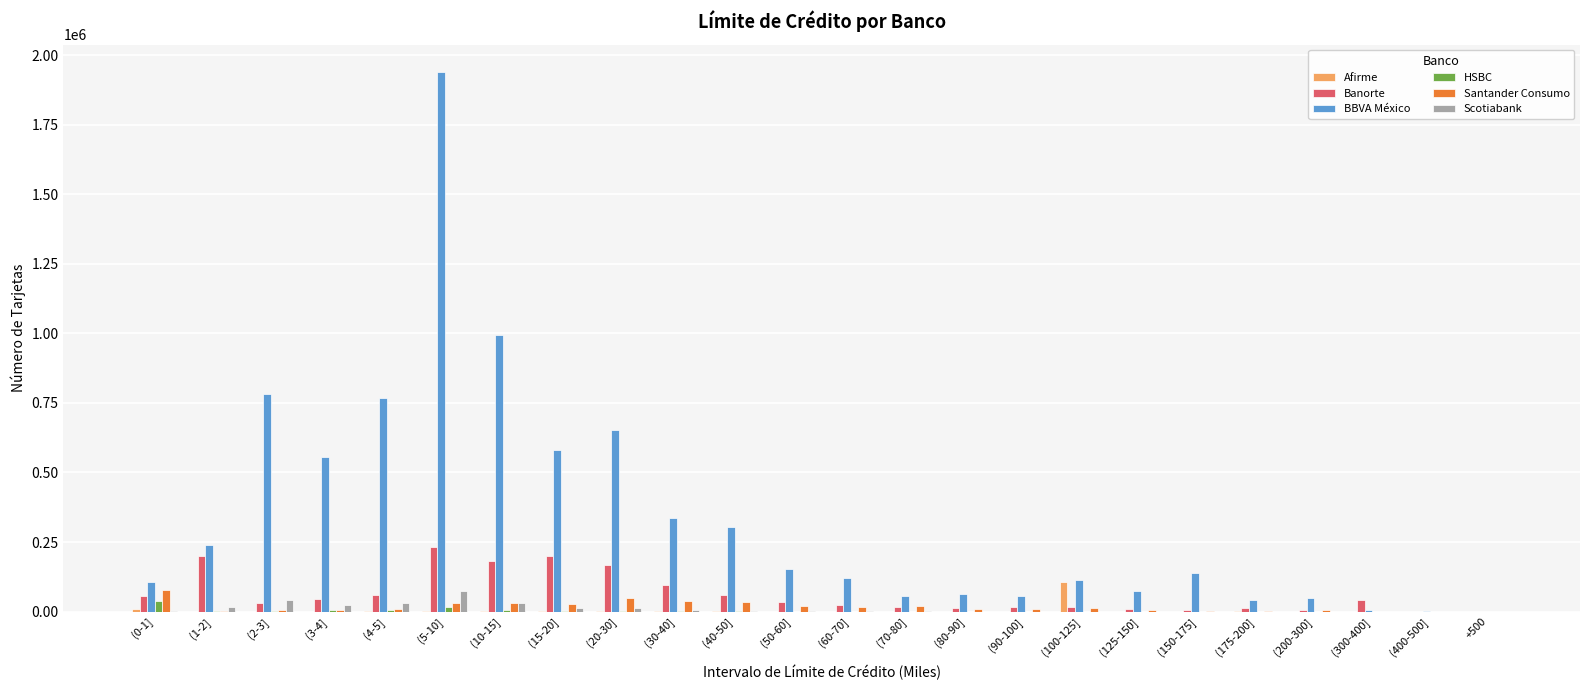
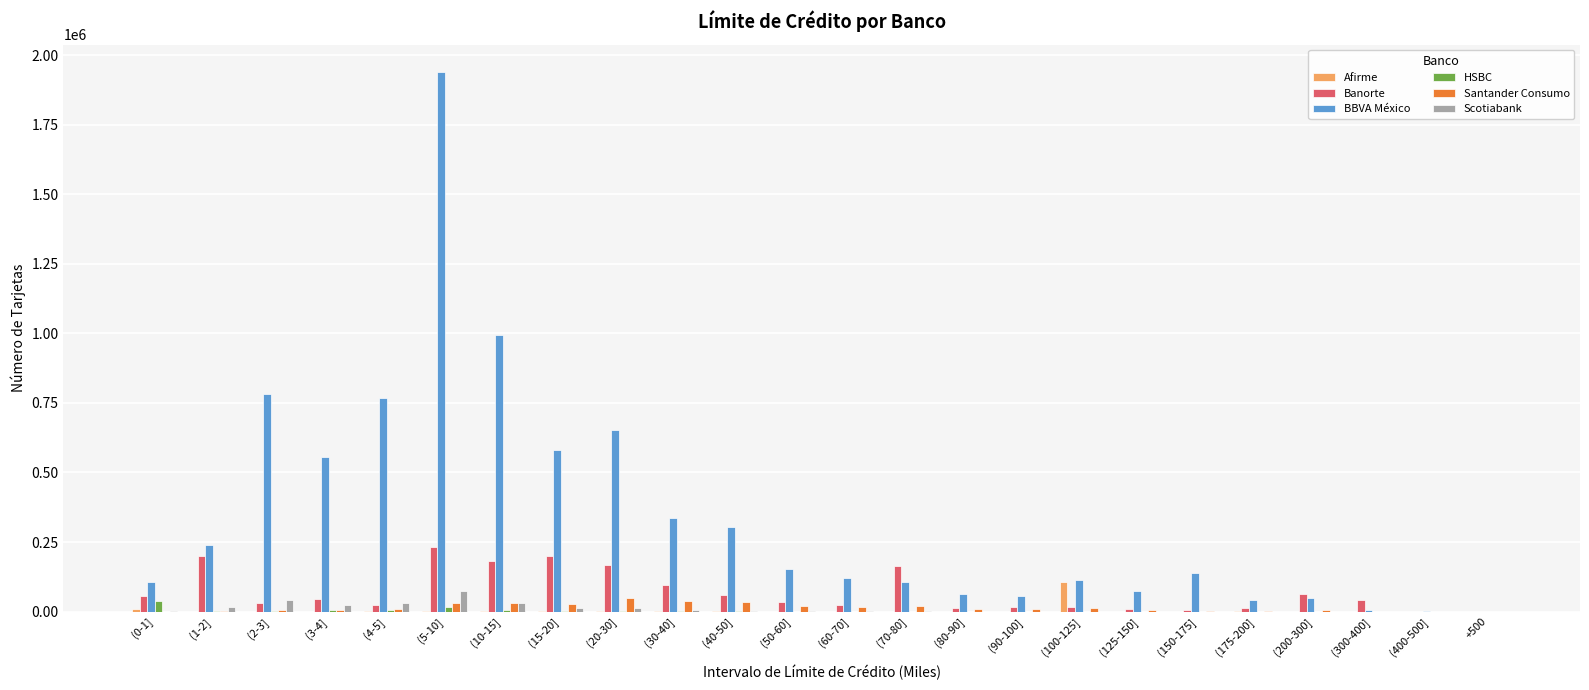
  {
    "Afirme": {
      "(0-1]": 10000,
      "(100-125]": 110000
    },
    "Banorte": {
      "(0-1]": 50000,
      "(1-2]": 200000,
      "(2-3]": 30000,
      "(3-4]": 40000,
-     "(4-5]": 60000,
+     "(4-5]": 30000,
      "(5-10]": 230000,
      "(10-15]": 180000,
      "(15-20]": 200000,
      "(20-30]": 170000,
      "(30-40]": 100000,
      "(40-50]": 60000,
      "(50-60]": 40000,
      "(60-70]": 20000,
-     "(70-80]": 20000,
+     "(70-80]": 160000,
      "(80-90]": 10000,
      "(90-100]": 20000,
      "(100-125]": 20000,
      "(125-150]": 10000,
      "(175-200]": 10000,
-     "(200-300]": 10000,
+     "(200-300]": 60000,
      "(300-400]": 40000
    },
    "BBVA México": {
      "(0-1]": 110000,
      "(1-2]": 240000,
      "(2-3]": 780000,
      "(3-4]": 550000,
      "(4-5]": 770000,
      "(5-10]": 1940000,
      "(10-15]": 990000,
      "(15-20]": 580000,
      "(20-30]": 650000,
      "(30-40]": 330000,
      "(40-50]": 310000,
      "(50-60]": 150000,
      "(60-70]": 120000,
-     "(70-80]": 60000,
+     "(70-80]": 110000,
      "(80-90]": 60000,
      "(90-100]": 60000,
      "(100-125]": 110000,
      "(125-150]": 70000,
      "(150-175]": 140000,
      "(175-200]": 40000,
      "(200-300]": 50000
    },
    "HSBC": {
      "(0-1]": 40000,
      "(5-10]": 20000,
      "(150-175]": 0,
      "(200-300]": 0,
      "(300-400]": 0,
      "(400-500]": 0,
      "+500": 0
    },
    "Santander Consumo": {
-     "(0-1]": 80000,
+     "(0-1]": 0,
      "(4-5]": 10000,
      "(5-10]": 30000,
      "(10-15]": 30000,
      "(15-20]": 30000,
      "(20-30]": 50000,
      "(30-40]": 40000,
      "(40-50]": 30000,
      "(50-60]": 20000,
      "(60-70]": 20000,
      "(70-80]": 20000,
      "(100-125]": 10000
    },
    "Scotiabank": {
      "(1-2]": 20000,
      "(2-3]": 40000,
      "(3-4]": 20000,
      "(4-5]": 30000,
      "(5-10]": 70000,
      "(10-15]": 30000,
      "(15-20]": 10000,
      "(20-30]": 10000,
      "(400-500]": 0,
      "+500": 0
    }
  }
